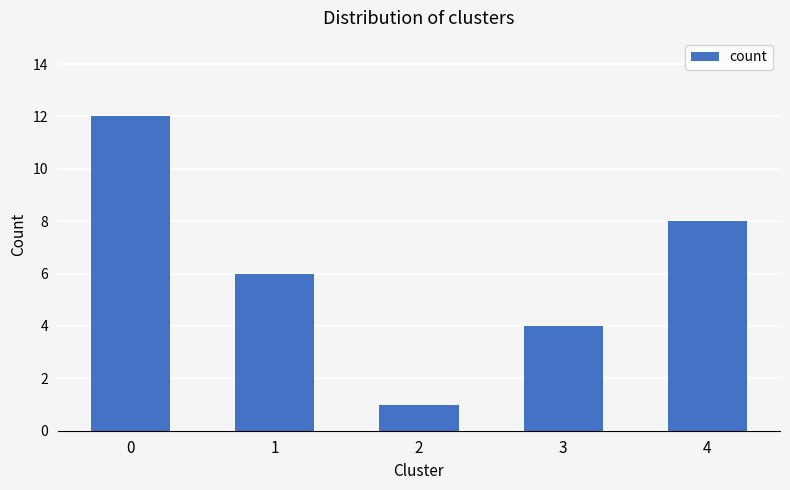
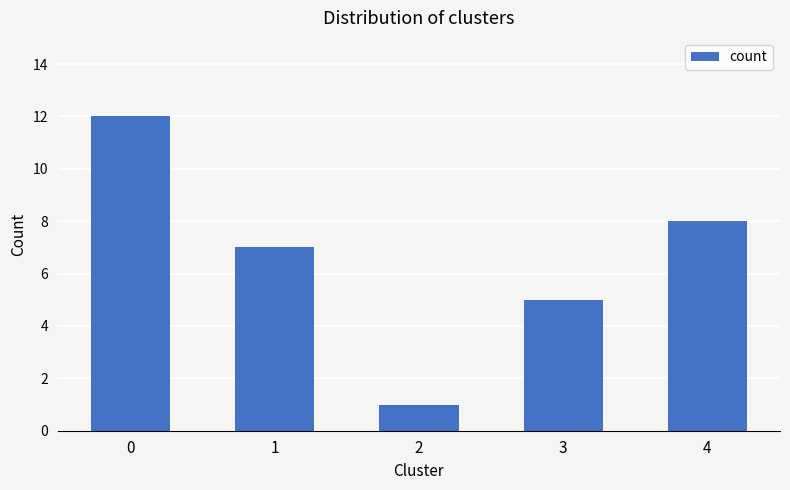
  {
    "0": 12,
-   "1": 6,
+   "1": 7,
    "2": 1,
-   "3": 4,
+   "3": 5,
    "4": 8
  }
